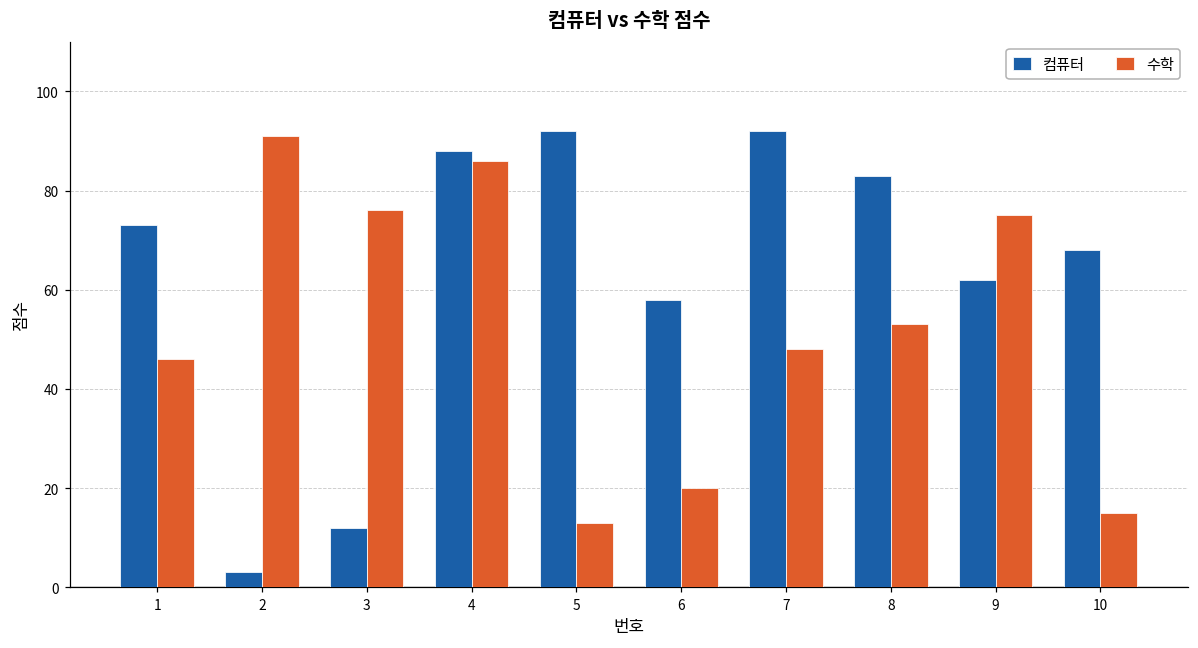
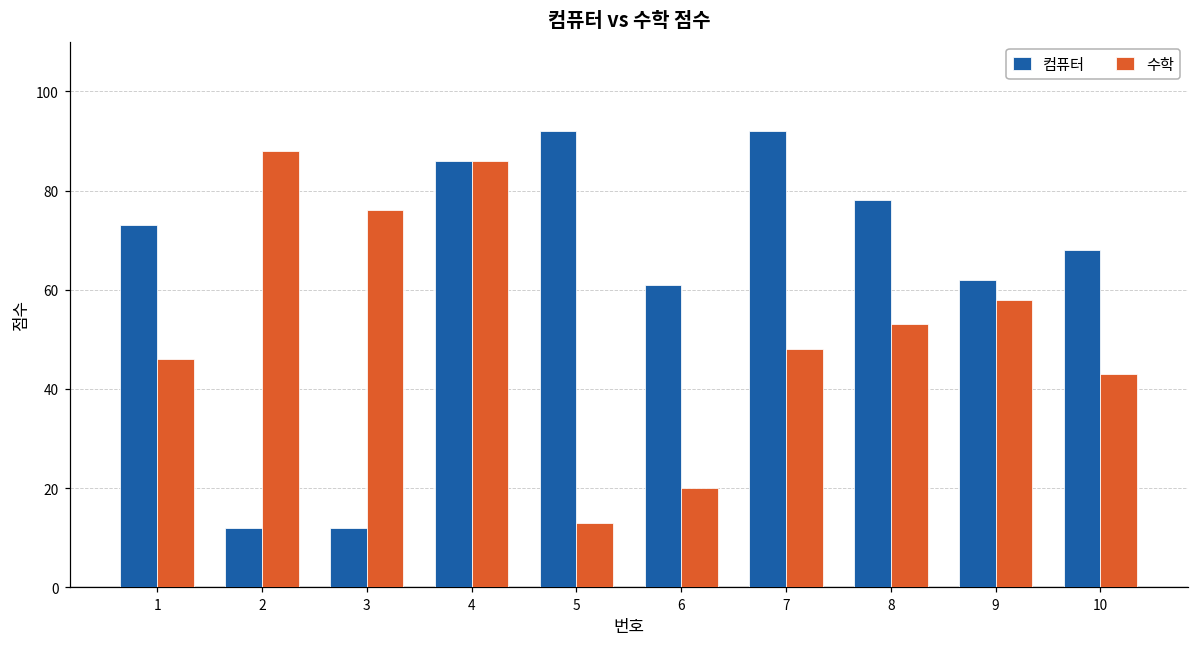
  {
    "컴퓨터": {
      "1": 73,
-     "2": 3,
+     "2": 12,
      "3": 12,
-     "4": 88,
+     "4": 86,
      "5": 92,
-     "6": 58,
+     "6": 61,
      "7": 92,
-     "8": 83,
+     "8": 78,
      "9": 62,
      "10": 68
    },
    "수학": {
      "1": 46,
-     "2": 91,
+     "2": 88,
      "3": 76,
      "4": 86,
      "5": 13,
      "6": 20,
      "7": 48,
      "8": 53,
-     "9": 75,
-     "10": 15
+     "9": 58,
+     "10": 43
    }
  }
